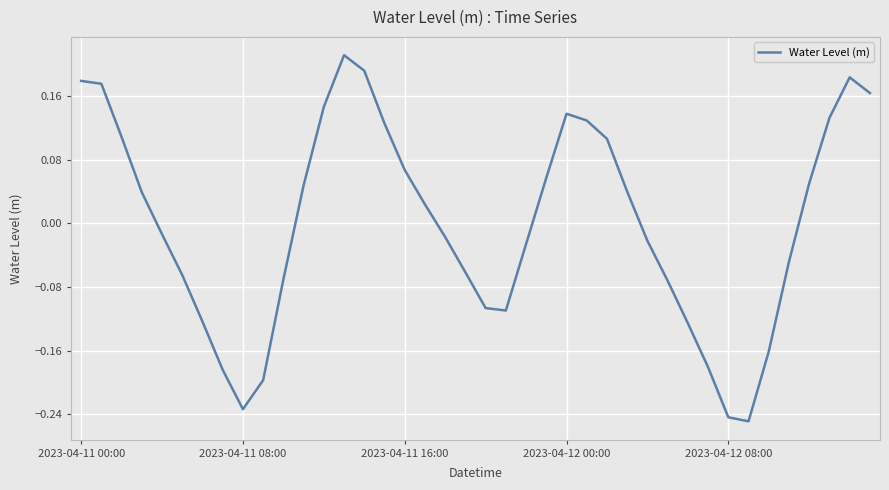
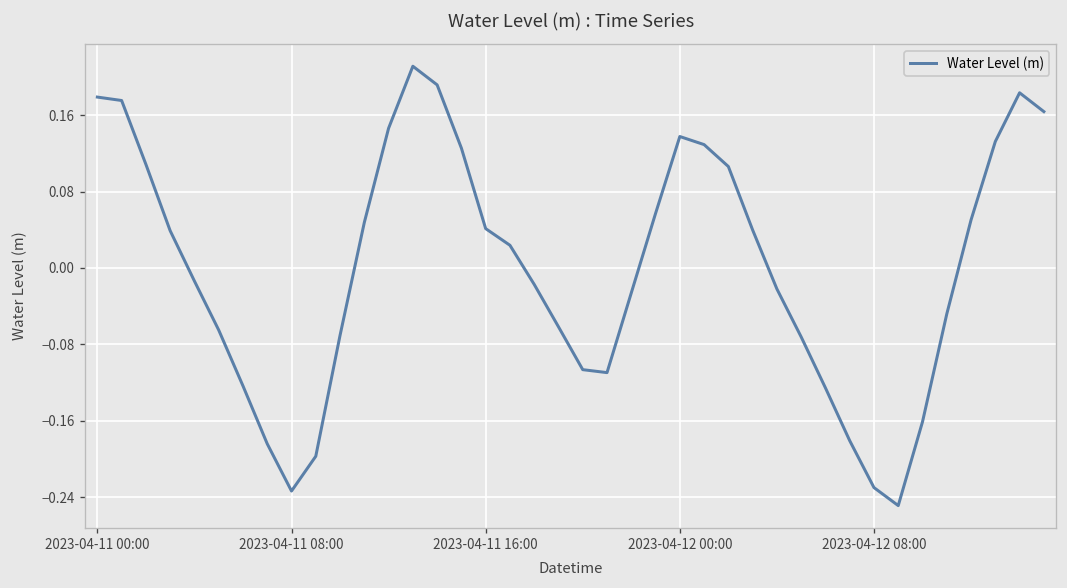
  {
    "2023-04-11 00:00": 0.18,
    "2023-04-11 08:00": -0.23,
-   "2023-04-11 16:00": 0.07,
+   "2023-04-11 16:00": 0.04,
    "2023-04-12 00:00": 0.14,
-   "2023-04-12 08:00": -0.24
+   "2023-04-12 08:00": -0.23
  }
